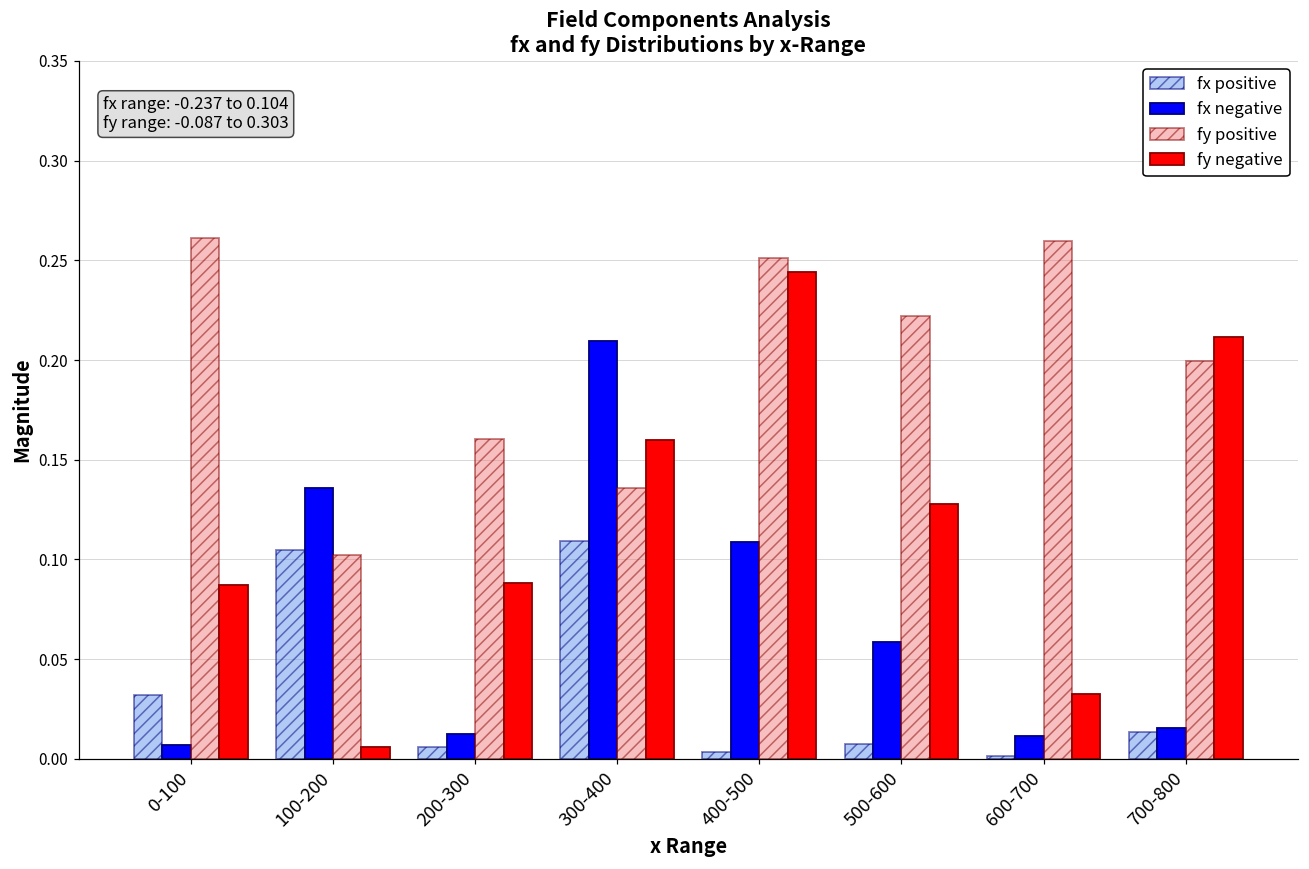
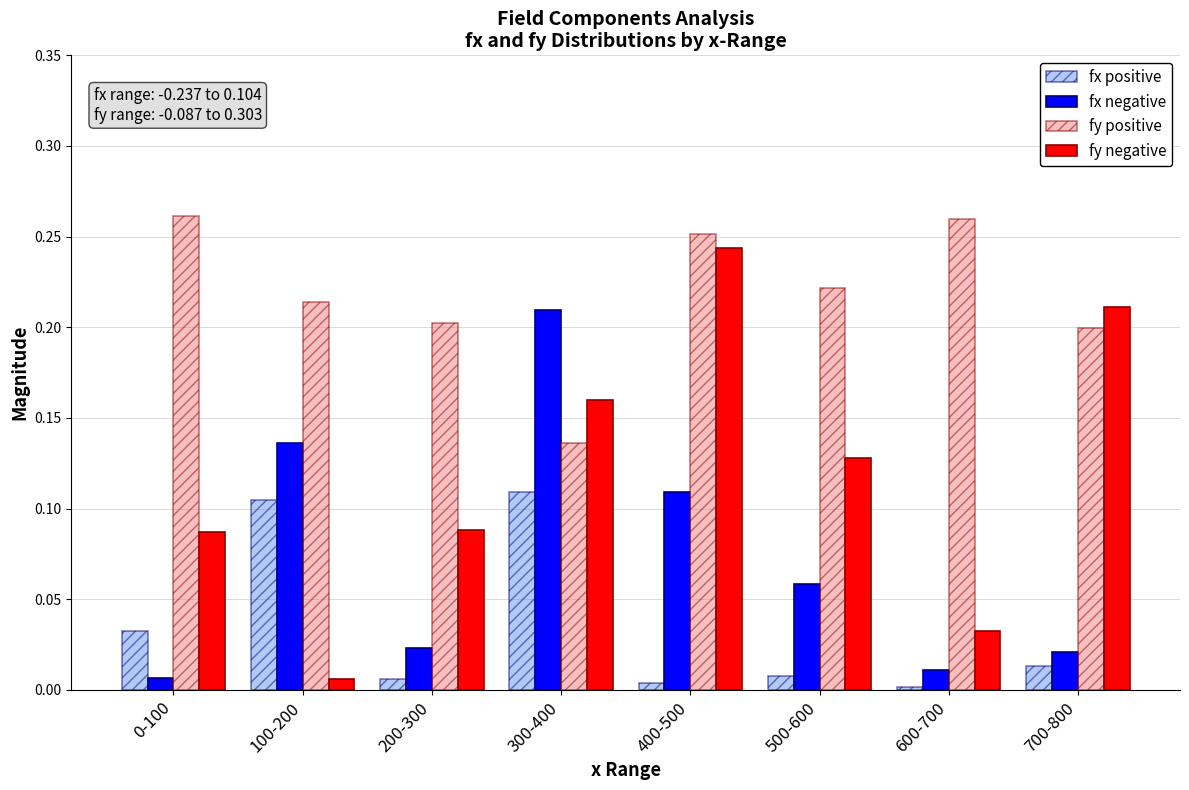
  {
    "fx positive": {
      "0-100": 0.032,
      "100-200": 0.105,
      "200-300": 0.006,
      "300-400": 0.109,
      "400-500": 0.004,
      "500-600": 0.008,
      "600-700": 0.002,
      "700-800": 0.013
    },
    "fx negative": {
      "0-100": 0.007,
      "100-200": 0.136,
-     "200-300": 0.012,
+     "200-300": 0.023,
      "300-400": 0.210,
      "400-500": 0.109,
      "500-600": 0.059,
      "600-700": 0.011,
-     "700-800": 0.016
+     "700-800": 0.021
    },
    "fy positive": {
      "0-100": 0.261,
-     "100-200": 0.102,
-     "200-300": 0.161,
+     "100-200": 0.214,
+     "200-300": 0.202,
      "300-400": 0.136,
      "400-500": 0.251,
      "500-600": 0.222,
      "600-700": 0.260,
      "700-800": 0.200
    },
    "fy negative": {
      "0-100": 0.087,
      "100-200": 0.006,
      "200-300": 0.088,
      "300-400": 0.160,
      "400-500": 0.244,
      "500-600": 0.128,
      "600-700": 0.033,
      "700-800": 0.211
    }
  }
